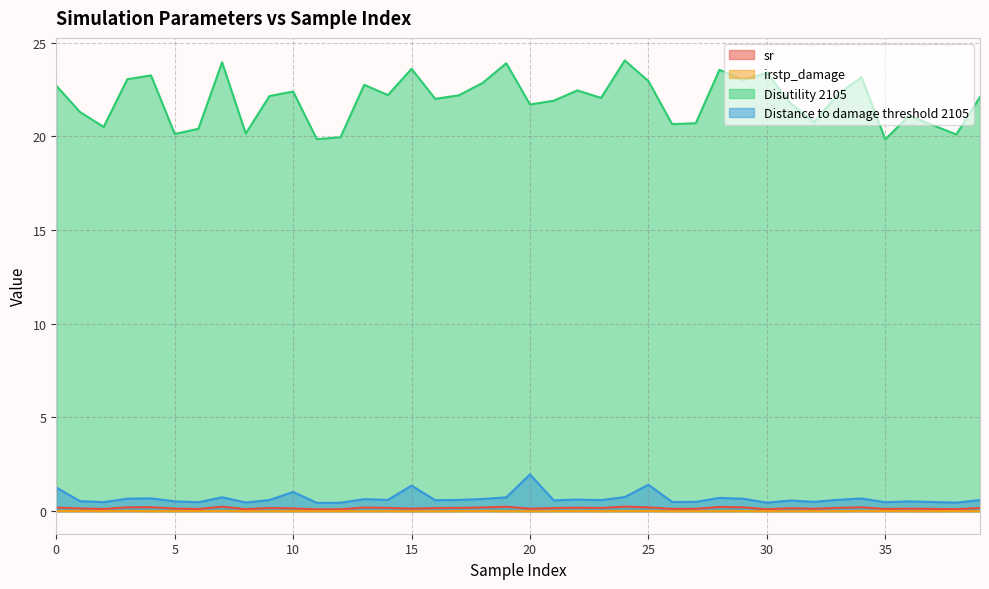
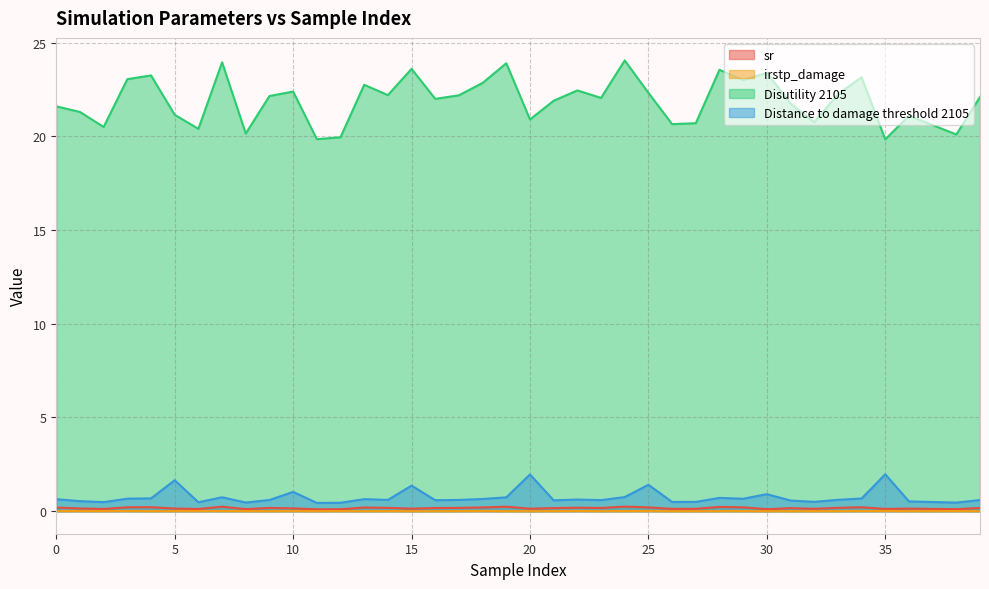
  {
    "sr": {
      "0": 0.2,
      "5": 0.1,
      "10": 0.2,
      "25": 0.2
    },
    "irstp_damage": {
      "0": 0.0,
      "5": 0.0,
      "10": 0.0,
      "25": 0.0
    },
    "Disutility 2105": {
-     "0": 22.7,
-     "5": 20.1,
+     "0": 21.6,
+     "5": 21.2,
      "10": 22.4,
      "15": 23.6,
-     "20": 21.7,
-     "25": 23.0,
+     "20": 20.9,
+     "25": 22.3,
      "35": 19.8
    },
    "Distance to damage threshold 2105": {
-     "0": 1.3,
-     "5": 0.5,
+     "0": 0.6,
+     "5": 1.7,
      "10": 1.0,
      "15": 1.4,
      "20": 2.0,
      "25": 1.4,
-     "30": 0.5,
-     "35": 0.5
+     "30": 0.9,
+     "35": 2.0
    }
  }
